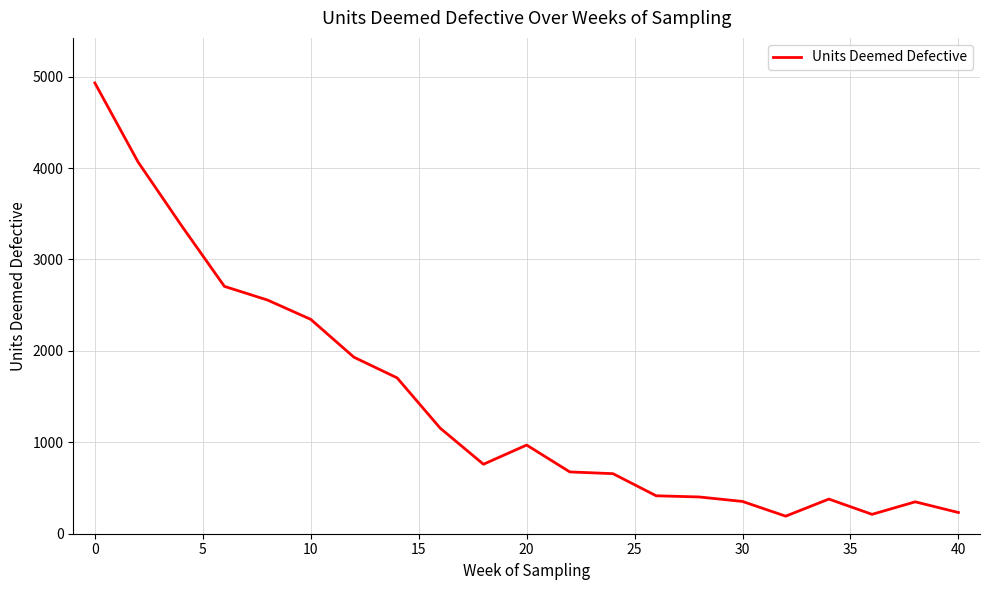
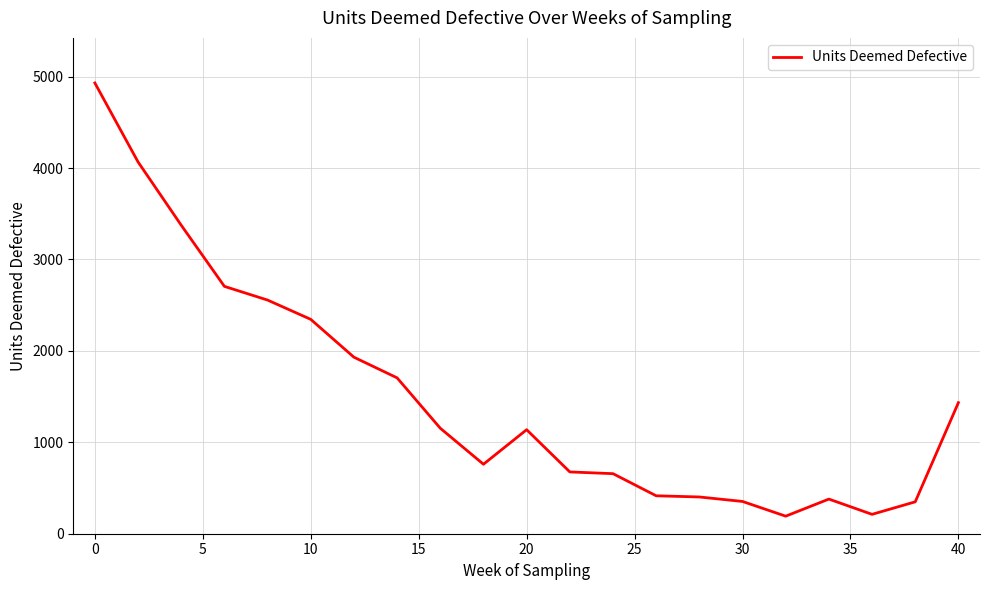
  {
    "0": 4900,
    "10": 2300,
-   "20": 1000,
+   "20": 1100,
    "30": 400,
-   "40": 200
+   "40": 1400
  }
